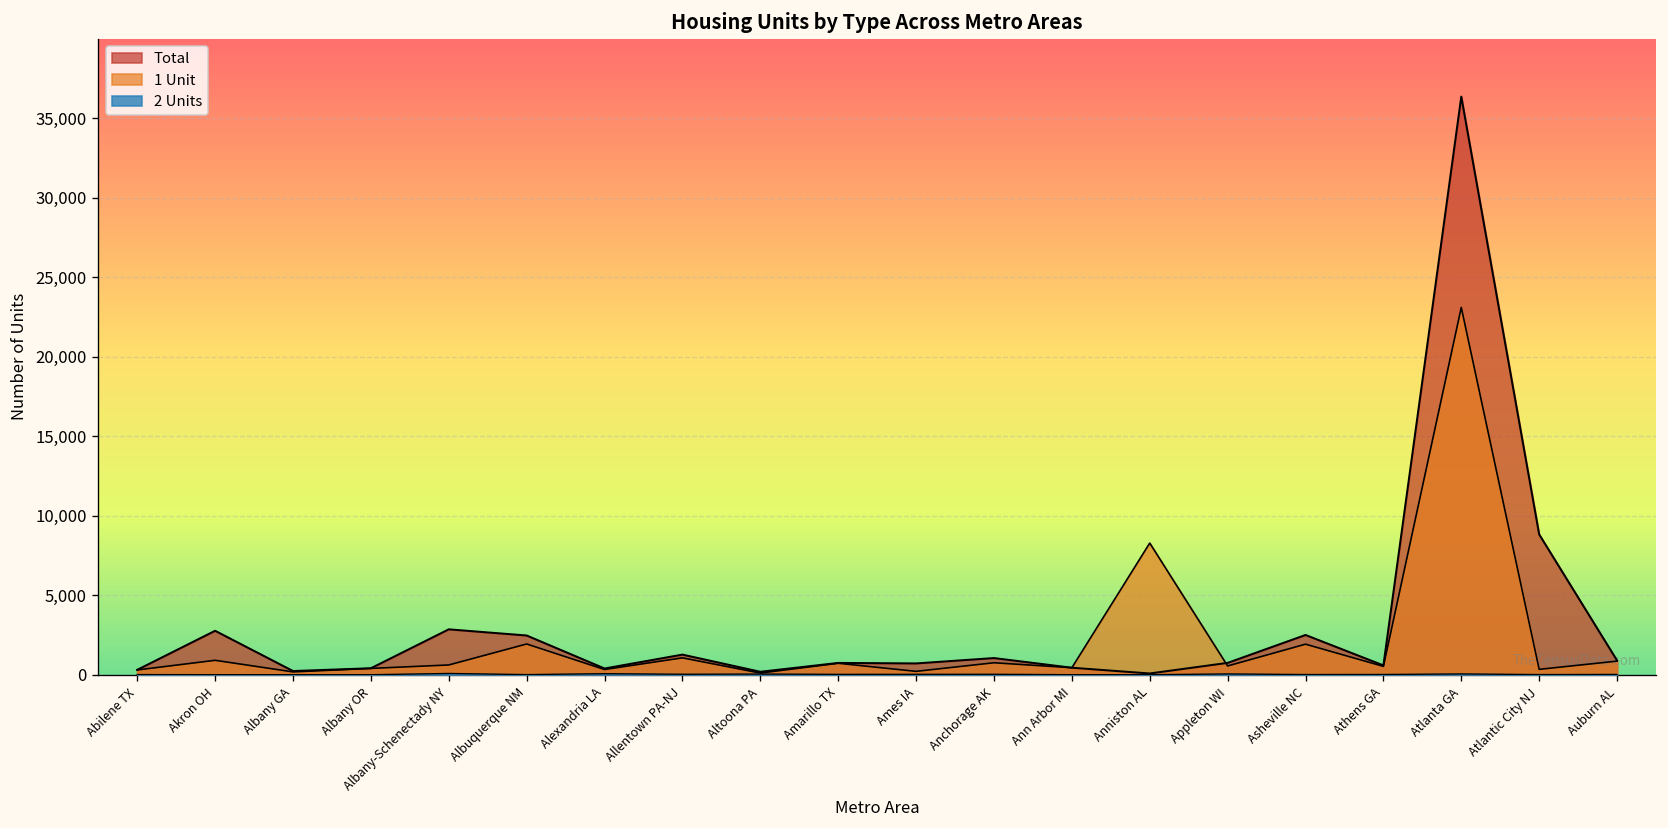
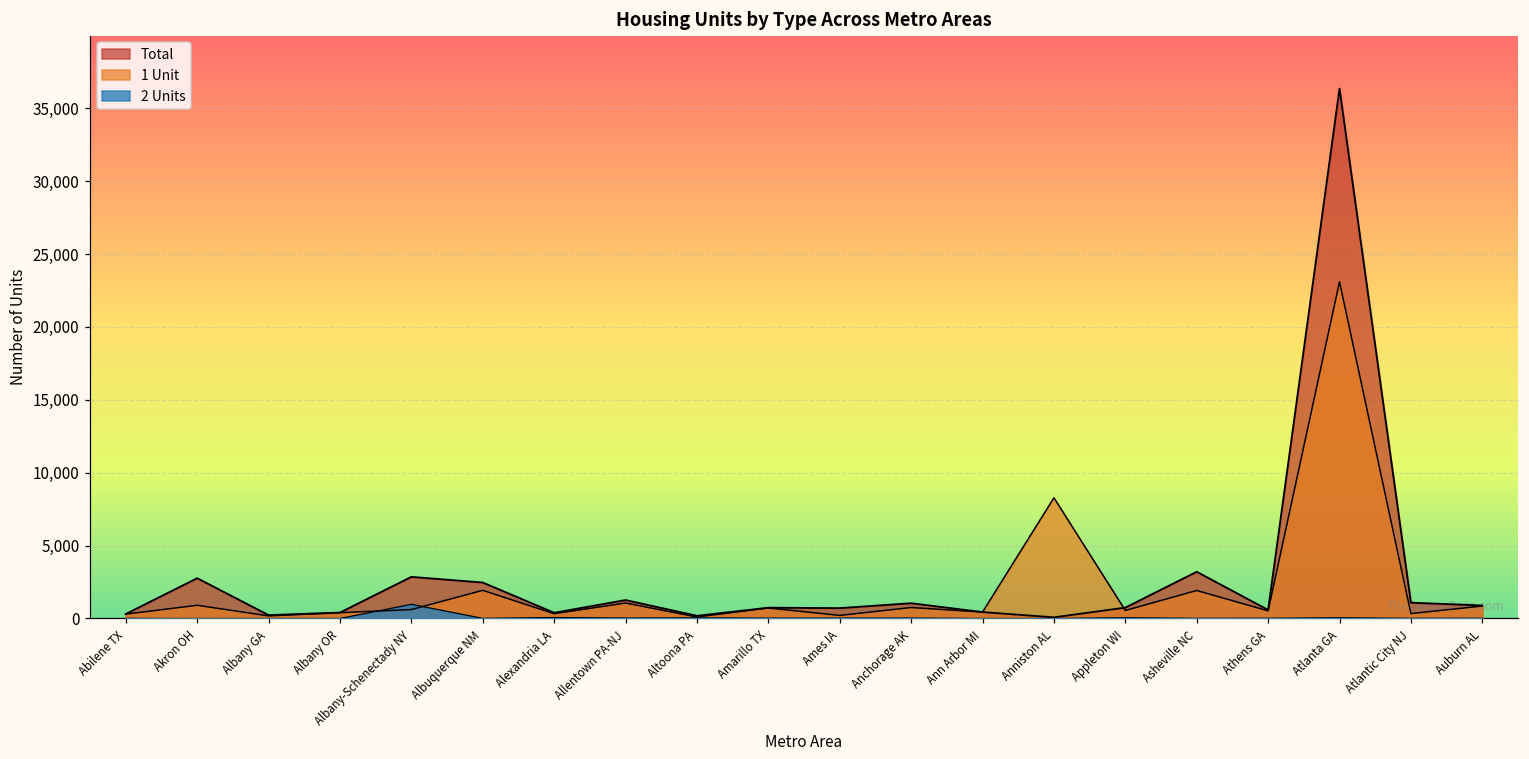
  {
    "Total": {
      "Akron OH": "2,800",
      "Albany-Schenectady NY": "2,900",
      "Albuquerque NM": "2,500",
      "Allentown PA-NJ": "1,300",
      "Ames IA": "700",
      "Anchorage AK": "1,000",
      "Appleton WI": "700",
-     "Asheville NC": "2,500",
+     "Asheville NC": "3,200",
      "Atlanta GA": "36,400",
-     "Atlantic City NJ": "8,800"
+     "Atlantic City NJ": "1,100"
    },
    "1 Unit": {
      "Akron OH": "900",
      "Albany-Schenectady NY": "600",
      "Albuquerque NM": "1,900",
      "Allentown PA-NJ": "1,100",
      "Anchorage AK": "800",
      "Anniston AL": "8,300",
      "Appleton WI": "500",
      "Asheville NC": "1,900",
      "Atlanta GA": "23,100",
      "Atlantic City NJ": "300"
    },
    "2 Units": {
      "Abilene TX": "0",
      "Akron OH": "0",
      "Albany OR": "0",
-     "Albany-Schenectady NY": "100",
+     "Albany-Schenectady NY": "1,000",
      "Albuquerque NM": "0",
      "Alexandria LA": "100",
      "Allentown PA-NJ": "0",
      "Amarillo TX": "0",
      "Anchorage AK": "0",
      "Ann Arbor MI": "0",
      "Appleton WI": "0",
      "Asheville NC": "0",
      "Athens GA": "0",
      "Atlanta GA": "0",
      "Atlantic City NJ": "0",
      "Auburn AL": "0"
    }
  }
